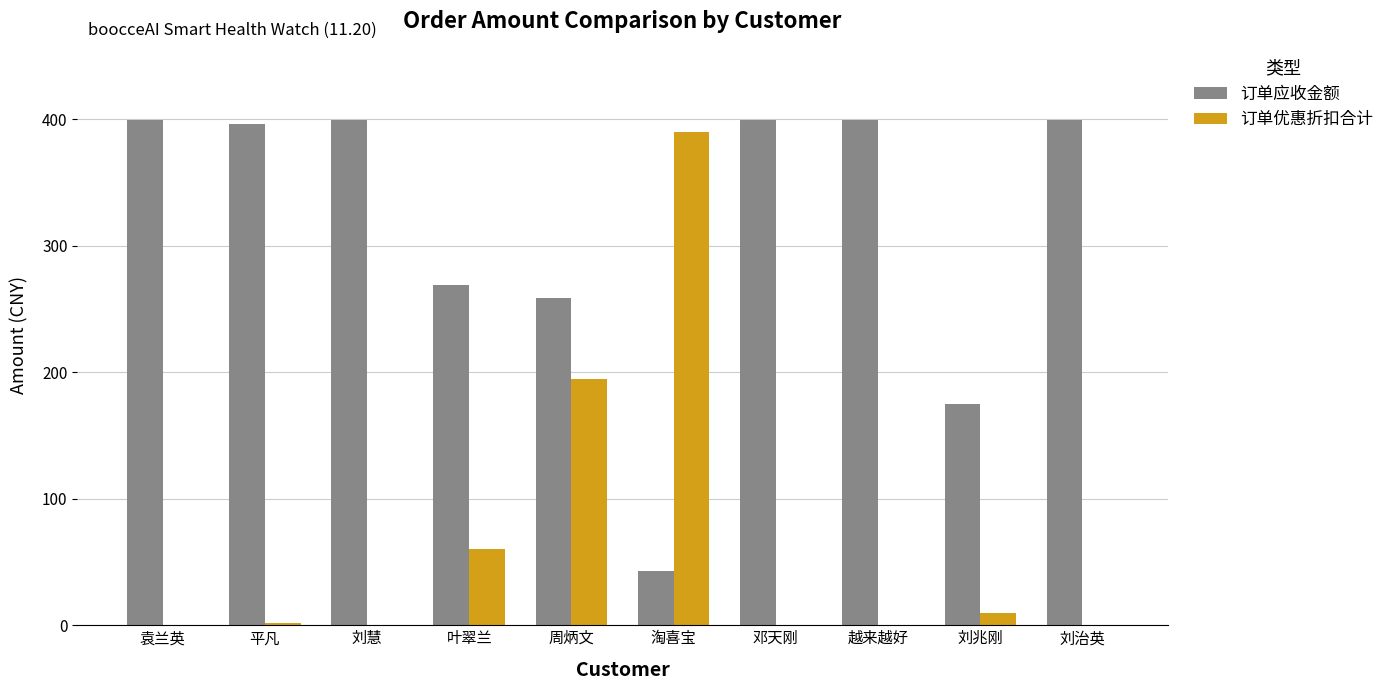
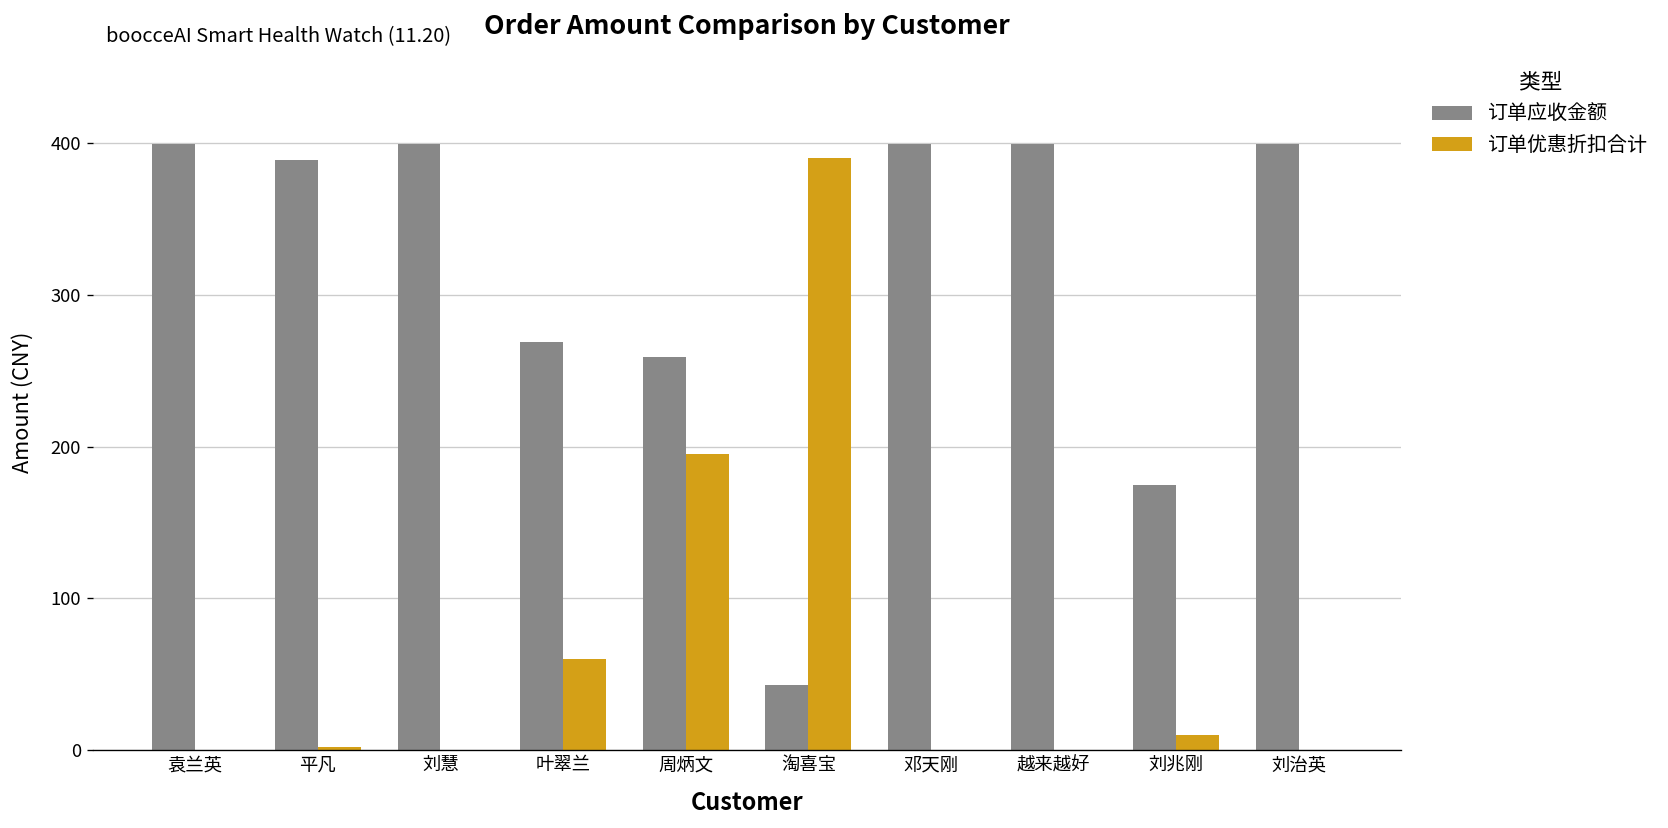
  {
    "订单应收金额": {
      "袁兰英": 399,
-     "平凡": 396,
+     "平凡": 389,
      "刘慧": 399,
      "叶翠兰": 269,
      "周炳文": 259,
      "淘喜宝": 43,
      "邓天刚": 399,
      "越来越好": 399,
      "刘兆刚": 175,
      "刘治英": 399
    },
    "订单优惠折扣合计": {
      "袁兰英": 0,
      "平凡": 2,
      "刘慧": 0,
      "叶翠兰": 60,
      "周炳文": 195,
      "淘喜宝": 390,
      "邓天刚": 0,
      "越来越好": 0,
      "刘兆刚": 10,
      "刘治英": 0
    }
  }
